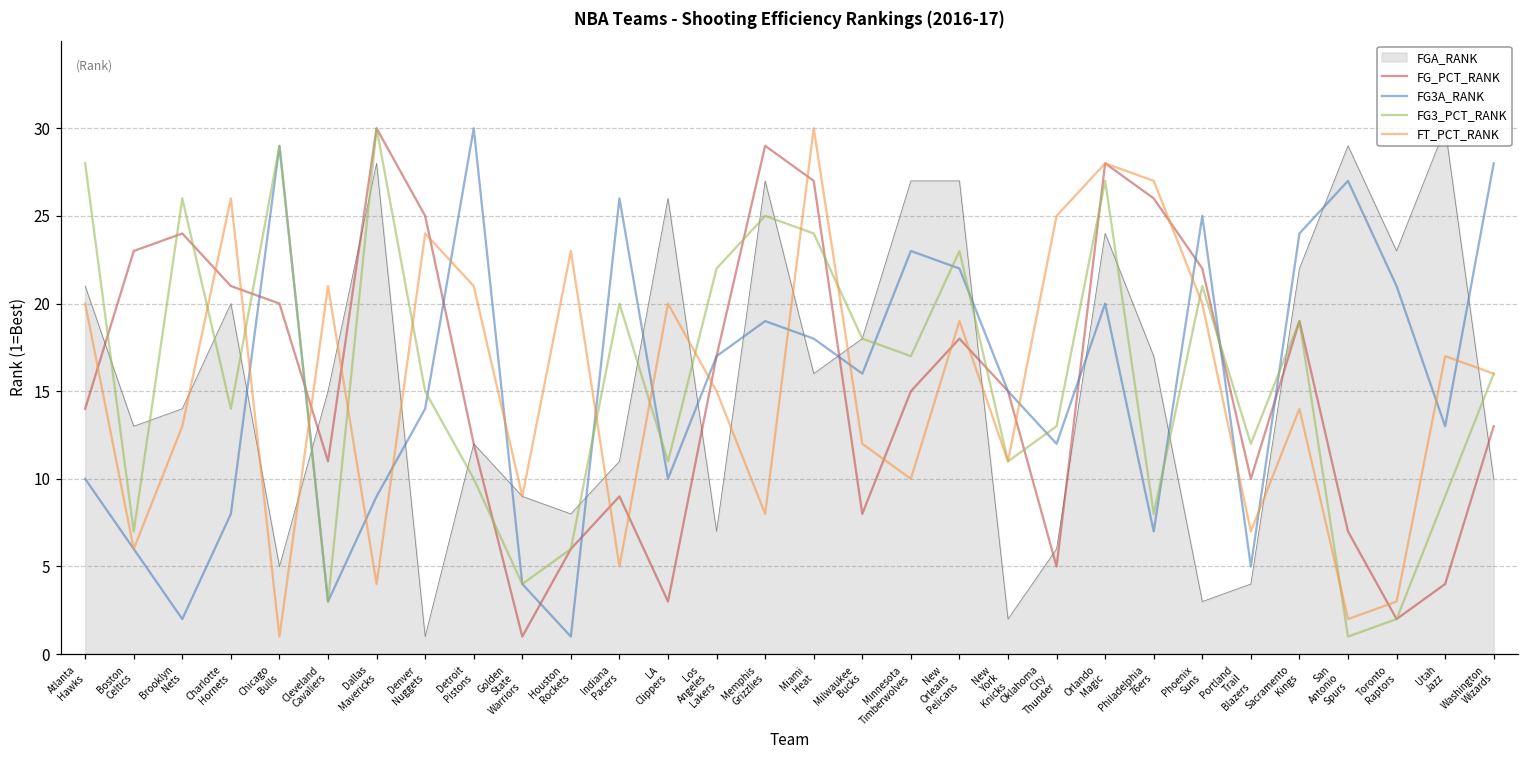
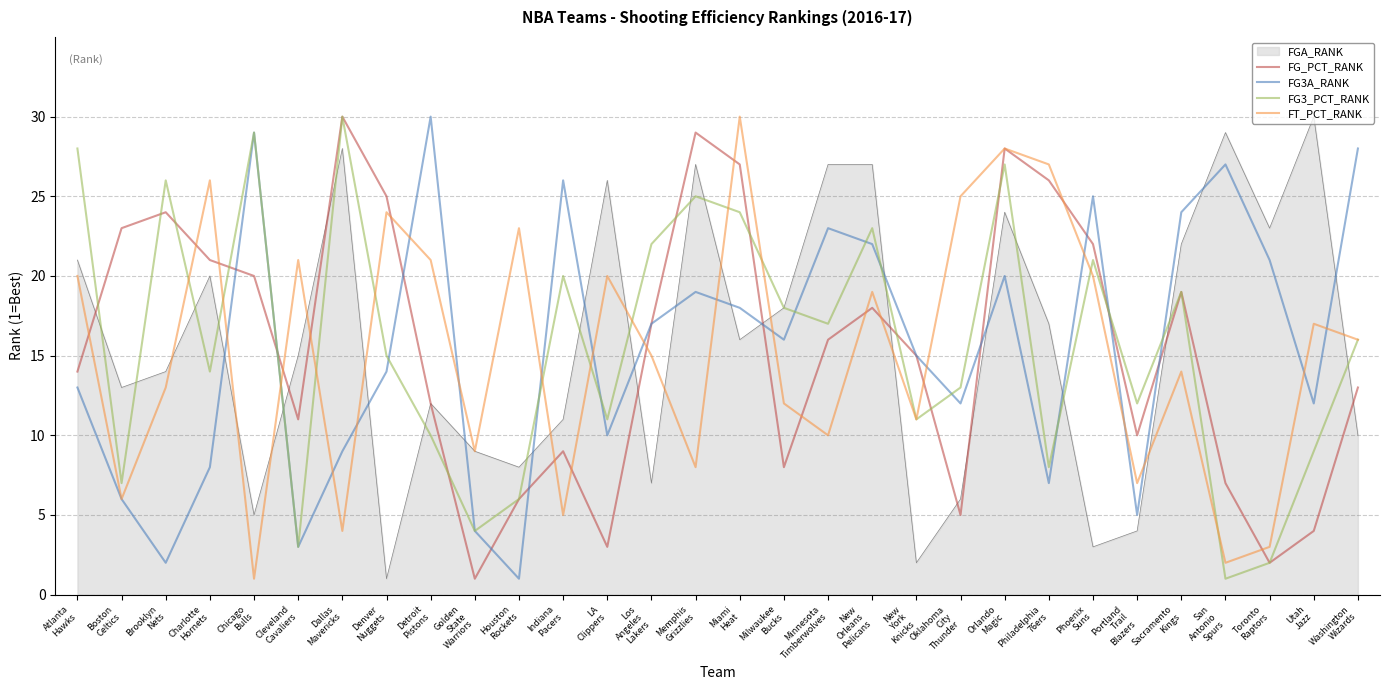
  {
    "FGA_RANK": {
      "Atlanta Hawks": 21,
      "Boston Celtics": 13,
      "Brooklyn Nets": 14,
      "Charlotte Hornets": 20,
      "Chicago Bulls": 5,
      "Cleveland Cavaliers": 15,
      "Dallas Mavericks": 28,
      "Denver Nuggets": 1,
      "Houston Rockets": 8,
      "Indiana Pacers": 11,
      "LA Clippers": 26,
      "Los Angeles Lakers": 7,
      "Memphis Grizzlies": 27,
      "Miami Heat": 16,
      "Minnesota Timberwolves": 27,
      "New Orleans Pelicans": 27,
      "New York Knicks": 2,
      "Oklahoma City Thunder": 6,
      "Orlando Magic": 24,
      "Philadelphia 76ers": 17,
      "Phoenix Suns": 3,
      "Portland Trail Blazers": 4,
      "Sacramento Kings": 22,
      "San Antonio Spurs": 29,
      "Toronto Raptors": 23,
      "Washington Wizards": 10
    },
    "FG_PCT_RANK": {
      "Atlanta Hawks": 14,
      "Boston Celtics": 23,
      "Brooklyn Nets": 24,
      "Charlotte Hornets": 21,
      "Chicago Bulls": 20,
      "Cleveland Cavaliers": 11,
      "Denver Nuggets": 25,
      "Golden State Warriors": 1,
      "Indiana Pacers": 9,
      "LA Clippers": 3,
      "Memphis Grizzlies": 29,
      "Miami Heat": 27,
      "Milwaukee Bucks": 8,
-     "Minnesota Timberwolves": 15,
+     "Minnesota Timberwolves": 16,
      "New Orleans Pelicans": 18,
      "Oklahoma City Thunder": 5,
      "Philadelphia 76ers": 26,
      "Phoenix Suns": 22,
      "Portland Trail Blazers": 10,
      "San Antonio Spurs": 7,
      "Utah Jazz": 4,
      "Washington Wizards": 13
    },
    "FG3A_RANK": {
-     "Atlanta Hawks": 10,
+     "Atlanta Hawks": 13,
      "Brooklyn Nets": 2,
      "Charlotte Hornets": 8,
      "Dallas Mavericks": 9,
      "Denver Nuggets": 14,
      "Detroit Pistons": 30,
      "Houston Rockets": 1,
      "Indiana Pacers": 26,
      "LA Clippers": 10,
      "Memphis Grizzlies": 19,
      "Miami Heat": 18,
      "Milwaukee Bucks": 16,
      "Minnesota Timberwolves": 23,
      "New Orleans Pelicans": 22,
      "Oklahoma City Thunder": 12,
      "Orlando Magic": 20,
      "Philadelphia 76ers": 7,
      "Phoenix Suns": 25,
      "Portland Trail Blazers": 5,
      "Sacramento Kings": 24,
      "San Antonio Spurs": 27,
      "Toronto Raptors": 21,
-     "Utah Jazz": 13,
+     "Utah Jazz": 12,
      "Washington Wizards": 28
    },
    "FG3_PCT_RANK": {
      "Atlanta Hawks": 28,
      "Boston Celtics": 7,
      "Brooklyn Nets": 26,
      "Charlotte Hornets": 14,
      "Denver Nuggets": 15,
      "Detroit Pistons": 10,
      "Indiana Pacers": 20,
      "LA Clippers": 11,
      "Los Angeles Lakers": 22,
      "Memphis Grizzlies": 25,
      "Miami Heat": 24,
      "Minnesota Timberwolves": 17,
      "New Orleans Pelicans": 23,
      "Oklahoma City Thunder": 13,
      "Orlando Magic": 27,
      "Philadelphia 76ers": 8,
      "Phoenix Suns": 21,
      "Portland Trail Blazers": 12,
      "San Antonio Spurs": 1,
      "Utah Jazz": 9
    },
    "FT_PCT_RANK": {
      "Atlanta Hawks": 20,
      "Brooklyn Nets": 13,
      "Charlotte Hornets": 26,
      "Chicago Bulls": 1,
      "Cleveland Cavaliers": 21,
      "Dallas Mavericks": 4,
      "Denver Nuggets": 24,
      "Detroit Pistons": 21,
      "Houston Rockets": 23,
      "Indiana Pacers": 5,
      "LA Clippers": 20,
      "Los Angeles Lakers": 15,
      "Memphis Grizzlies": 8,
      "Miami Heat": 30,
      "Milwaukee Bucks": 12,
      "Minnesota Timberwolves": 10,
      "New Orleans Pelicans": 19,
      "Oklahoma City Thunder": 25,
      "Philadelphia 76ers": 27,
      "Phoenix Suns": 20,
      "Portland Trail Blazers": 7,
      "Sacramento Kings": 14,
      "San Antonio Spurs": 2,
      "Toronto Raptors": 3,
      "Utah Jazz": 17
    }
  }
